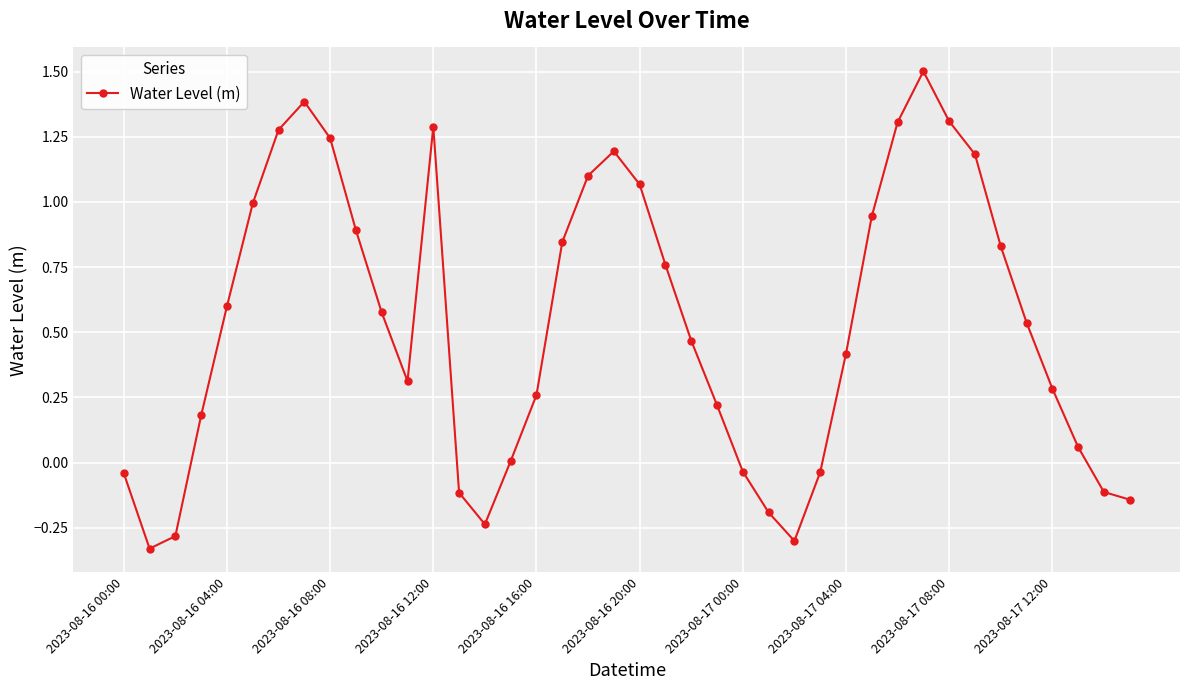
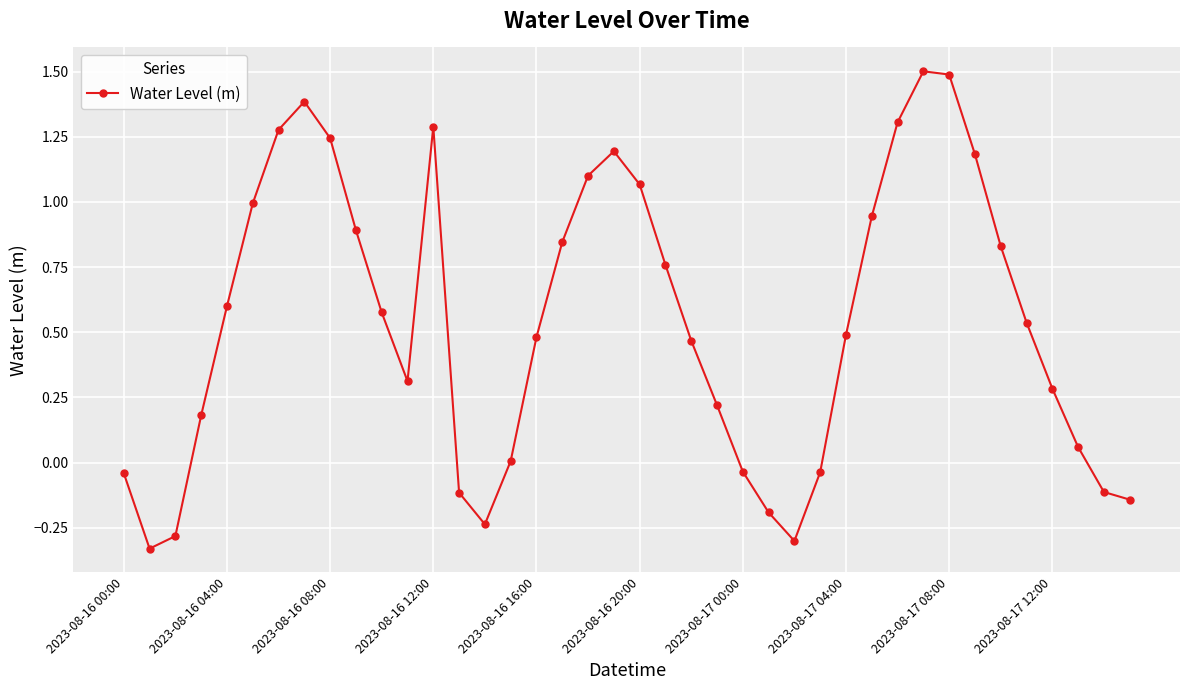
  {
    "2023-08-16 00:00": -0.04,
    "2023-08-16 04:00": 0.60,
    "2023-08-16 08:00": 1.24,
    "2023-08-16 12:00": 1.29,
-   "2023-08-16 16:00": 0.26,
+   "2023-08-16 16:00": 0.48,
    "2023-08-16 20:00": 1.07,
    "2023-08-17 00:00": -0.03,
-   "2023-08-17 04:00": 0.42,
-   "2023-08-17 08:00": 1.31,
+   "2023-08-17 04:00": 0.49,
+   "2023-08-17 08:00": 1.49,
    "2023-08-17 12:00": 0.28
  }
